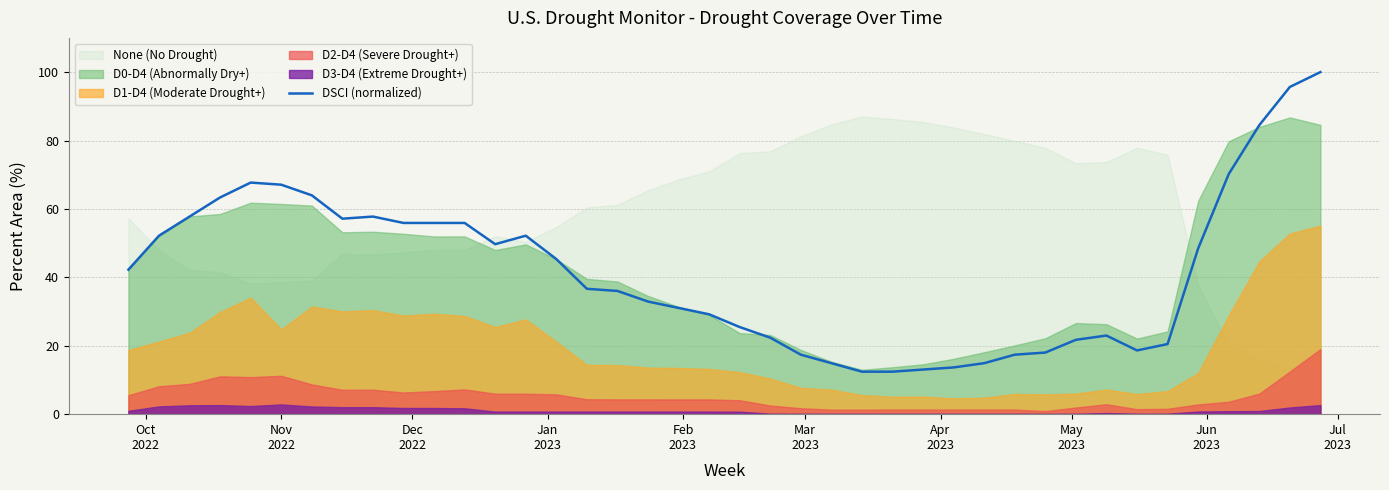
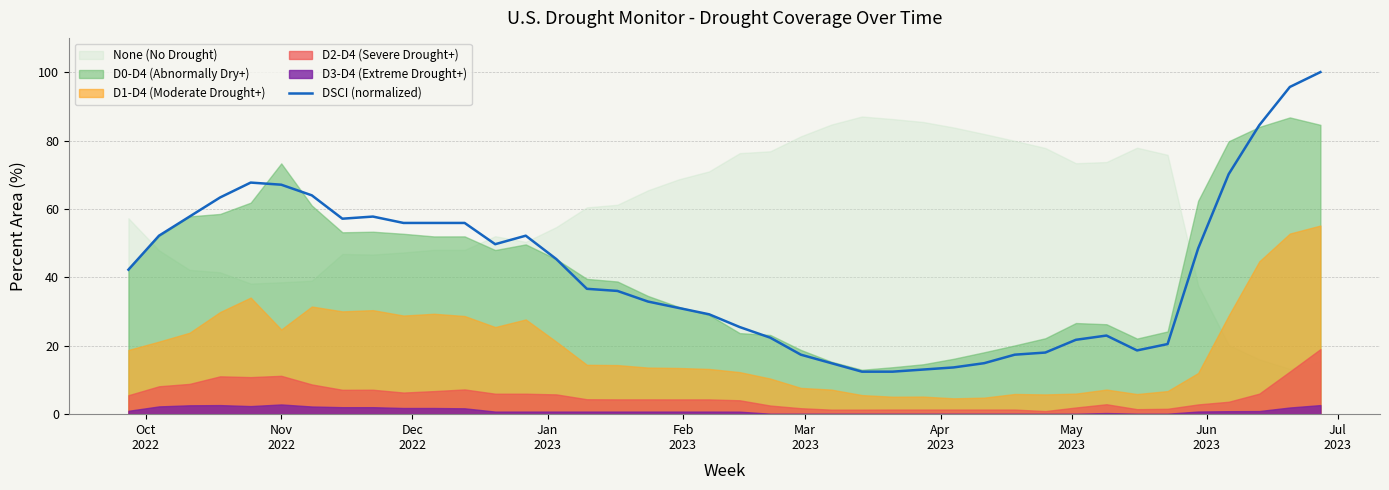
  {
    "DSCI (normalized)": {
      "Nov 2022": 67
    },
    "None (No Drought)": {
      "Nov 2022": 39
    },
    "D0-D4 (Abnormally Dry+)": {
-     "Nov 2022": 61
+     "Nov 2022": 73
    },
    "D1-D4 (Moderate Drought+)": {
      "Nov 2022": 25
    },
    "D2-D4 (Severe Drought+)": {
      "Nov 2022": 11
    },
    "D3-D4 (Extreme Drought+)": {
      "Nov 2022": 3
    }
  }
